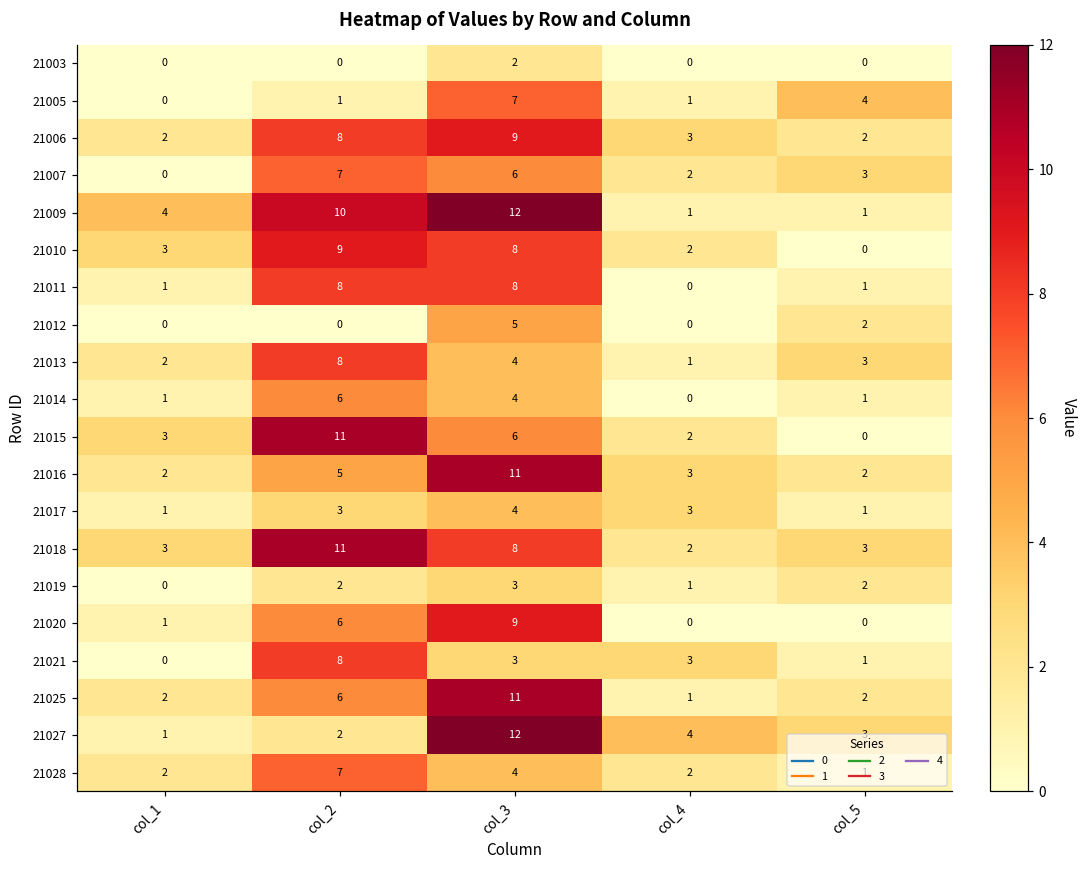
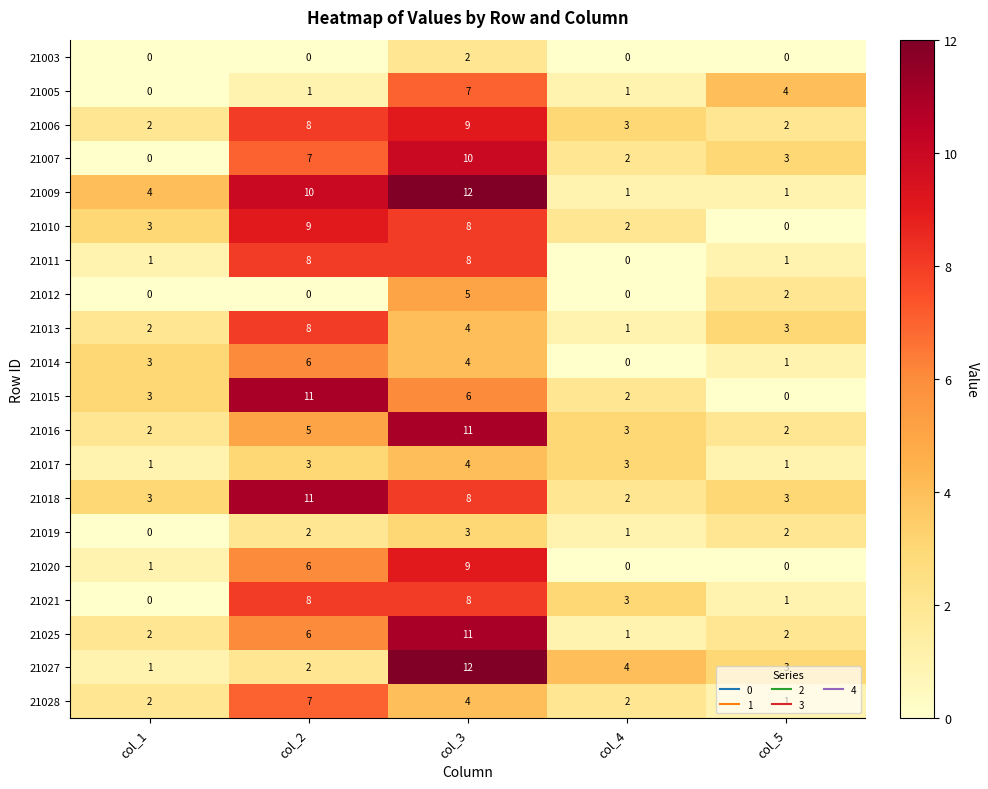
  {
    "21003": {
      "col_1": 0,
      "col_2": 0,
      "col_3": 2,
      "col_4": 0,
      "col_5": 0
    },
    "21005": {
      "col_1": 0,
      "col_2": 1,
      "col_3": 7,
      "col_4": 1,
      "col_5": 4
    },
    "21006": {
      "col_1": 2,
      "col_2": 8,
      "col_3": 9,
      "col_4": 3,
      "col_5": 2
    },
    "21007": {
      "col_1": 0,
      "col_2": 7,
-     "col_3": 6,
+     "col_3": 10,
      "col_4": 2,
      "col_5": 3
    },
    "21009": {
      "col_1": 4,
      "col_2": 10,
      "col_3": 12,
      "col_4": 1,
      "col_5": 1
    },
    "21010": {
      "col_1": 3,
      "col_2": 9,
      "col_3": 8,
      "col_4": 2,
      "col_5": 0
    },
    "21011": {
      "col_1": 1,
      "col_2": 8,
      "col_3": 8,
      "col_4": 0,
      "col_5": 1
    },
    "21012": {
      "col_1": 0,
      "col_2": 0,
      "col_3": 5,
      "col_4": 0,
      "col_5": 2
    },
    "21013": {
      "col_1": 2,
      "col_2": 8,
      "col_3": 4,
      "col_4": 1,
      "col_5": 3
    },
    "21014": {
-     "col_1": 1,
+     "col_1": 3,
      "col_2": 6,
      "col_3": 4,
      "col_4": 0,
      "col_5": 1
    },
    "21015": {
      "col_1": 3,
      "col_2": 11,
      "col_3": 6,
      "col_4": 2,
      "col_5": 0
    },
    "21016": {
      "col_1": 2,
      "col_2": 5,
      "col_3": 11,
      "col_4": 3,
      "col_5": 2
    },
    "21017": {
      "col_1": 1,
      "col_2": 3,
      "col_3": 4,
      "col_4": 3,
      "col_5": 1
    },
    "21018": {
      "col_1": 3,
      "col_2": 11,
      "col_3": 8,
      "col_4": 2,
      "col_5": 3
    },
    "21019": {
      "col_1": 0,
      "col_2": 2,
      "col_3": 3,
      "col_4": 1,
      "col_5": 2
    },
    "21020": {
      "col_1": 1,
      "col_2": 6,
      "col_3": 9,
      "col_4": 0,
      "col_5": 0
    },
    "21021": {
      "col_1": 0,
      "col_2": 8,
-     "col_3": 3,
+     "col_3": 8,
      "col_4": 3,
      "col_5": 1
    },
    "21025": {
      "col_1": 2,
      "col_2": 6,
      "col_3": 11,
      "col_4": 1,
      "col_5": 2
    },
    "21027": {
      "col_1": 1,
      "col_2": 2,
      "col_3": 12,
      "col_4": 4
    },
    "21028": {
      "col_1": 2,
      "col_2": 7,
      "col_3": 4,
      "col_4": 2
    }
  }
